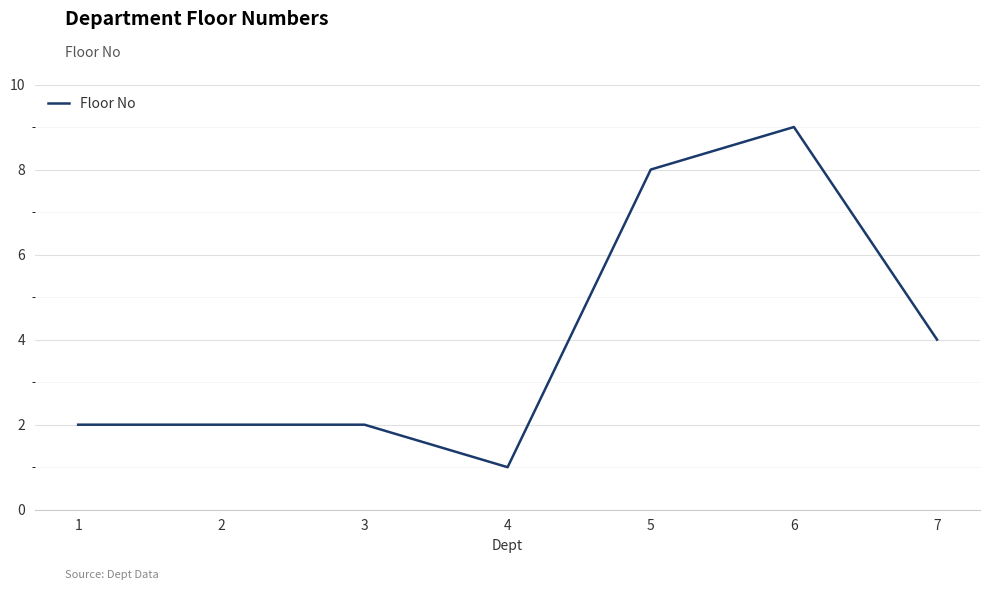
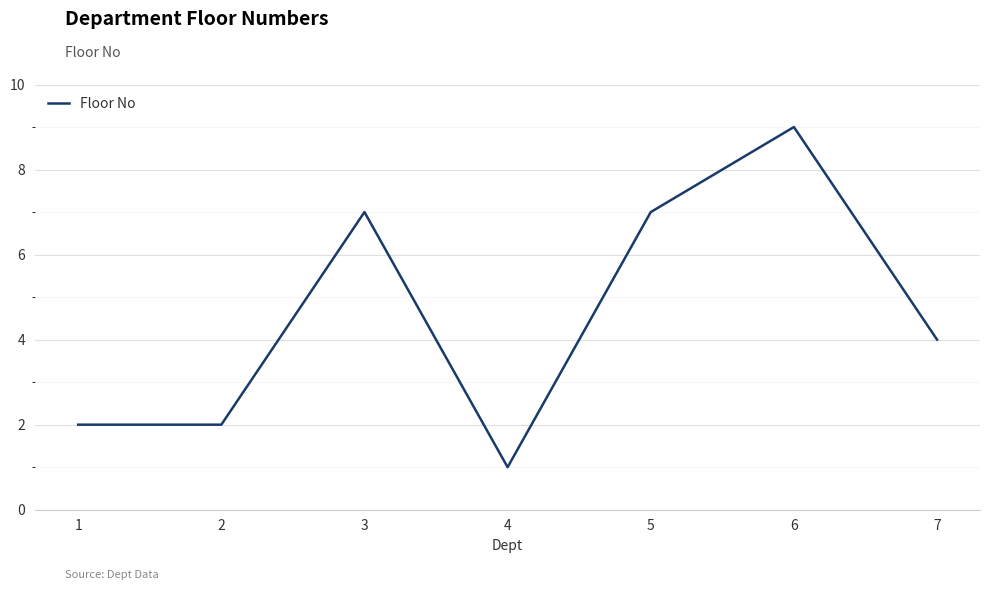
  {
    "1": 2,
    "2": 2,
-   "3": 2,
+   "3": 7,
    "4": 1,
-   "5": 8,
+   "5": 7,
    "6": 9,
    "7": 4
  }
